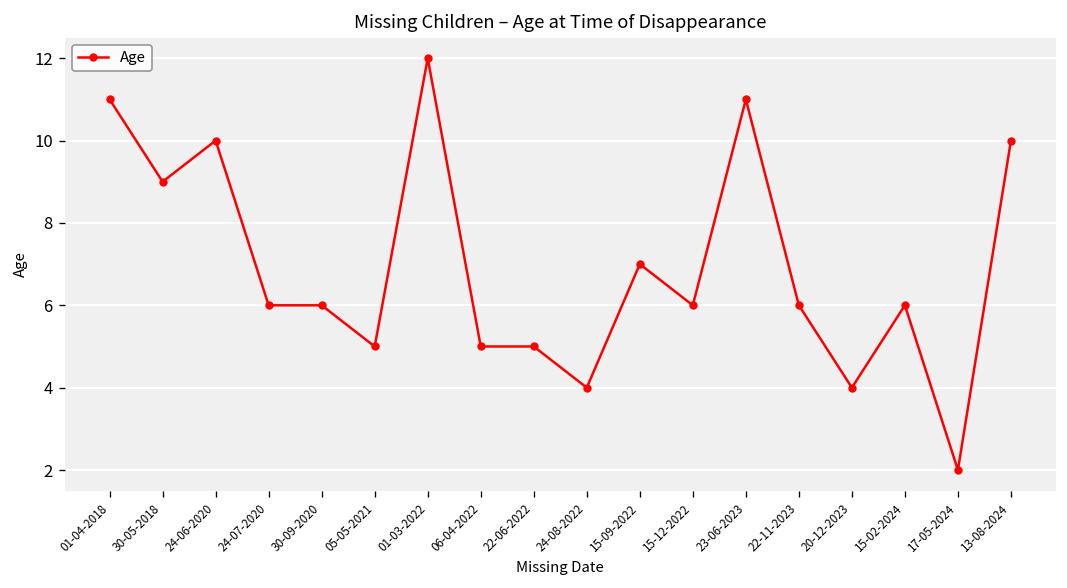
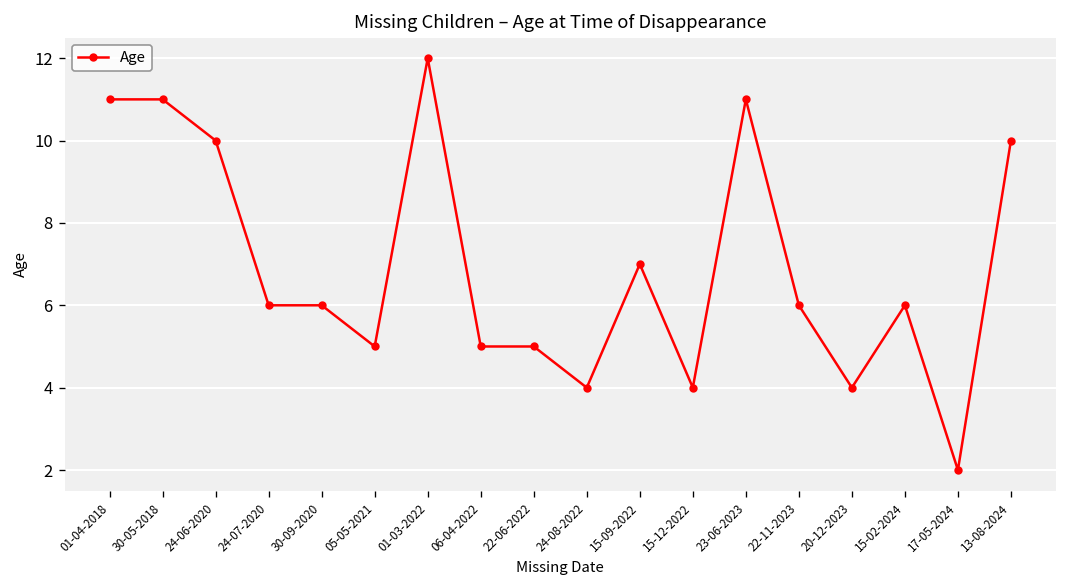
  {
    "01-04-2018": 11,
-   "30-05-2018": 9,
+   "30-05-2018": 11,
    "24-06-2020": 10,
    "24-07-2020": 6,
    "30-09-2020": 6,
    "05-05-2021": 5,
    "01-03-2022": 12,
    "06-04-2022": 5,
    "22-06-2022": 5,
    "24-08-2022": 4,
    "15-09-2022": 7,
-   "15-12-2022": 6,
+   "15-12-2022": 4,
    "23-06-2023": 11,
    "22-11-2023": 6,
    "20-12-2023": 4,
    "15-02-2024": 6,
    "17-05-2024": 2,
    "13-08-2024": 10
  }
